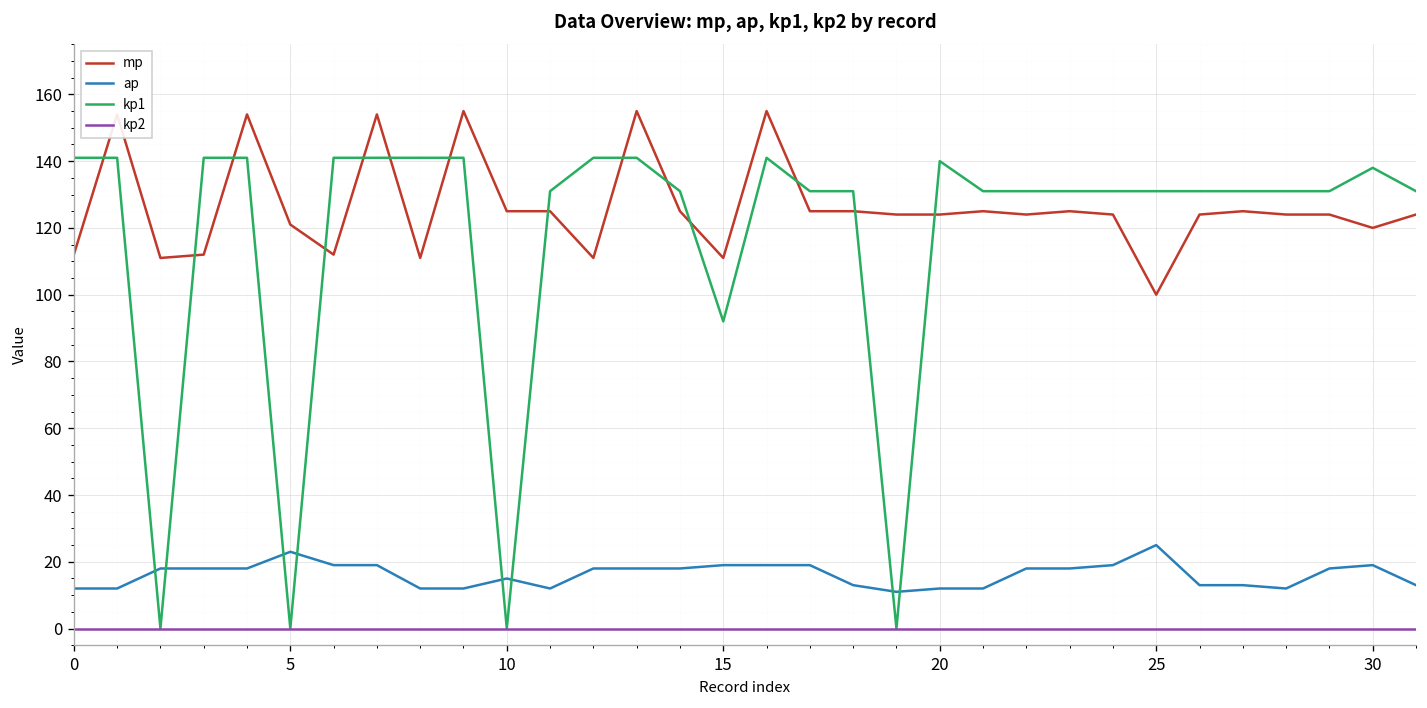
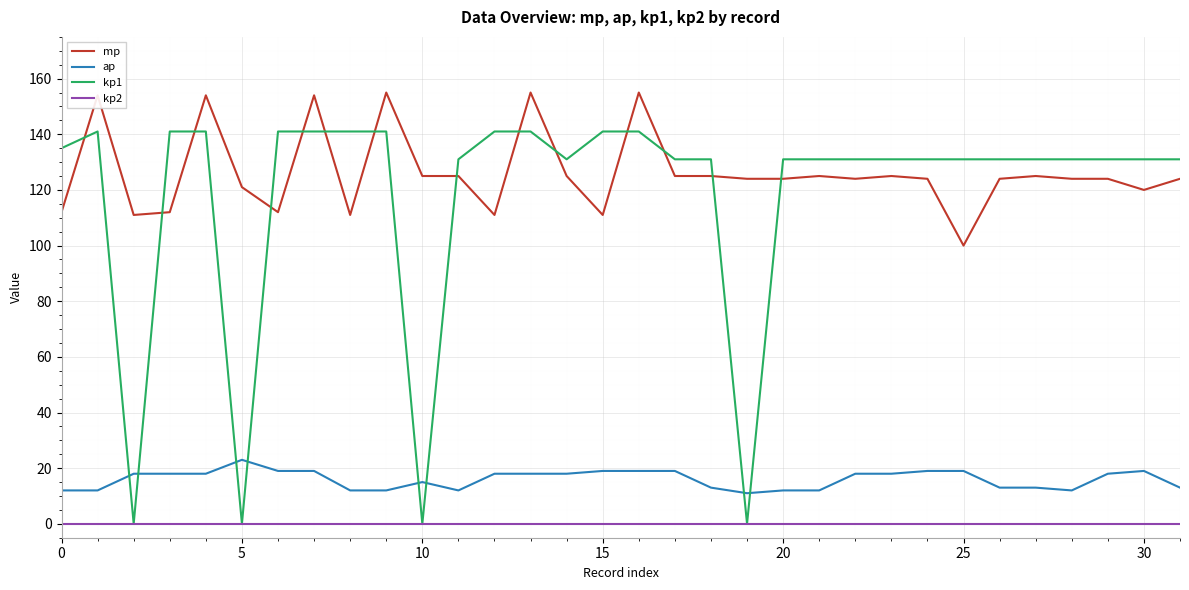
  {
    "mp": {
      "0": 112,
      "5": 121,
      "10": 125,
      "15": 111,
      "20": 124,
      "25": 100,
      "30": 120
    },
    "ap": {
      "0": 12,
      "5": 23,
      "10": 15,
      "15": 19,
      "20": 12,
-     "25": 25,
+     "25": 19,
      "30": 19
    },
    "kp1": {
-     "0": 141,
-     "15": 92,
-     "20": 140,
+     "0": 135,
+     "15": 141,
+     "20": 131,
      "25": 131,
-     "30": 138
+     "30": 131
    },
    "kp2": {
      "0": 0,
      "15": 0,
      "20": 0,
      "25": 0,
      "30": 0
    }
  }
